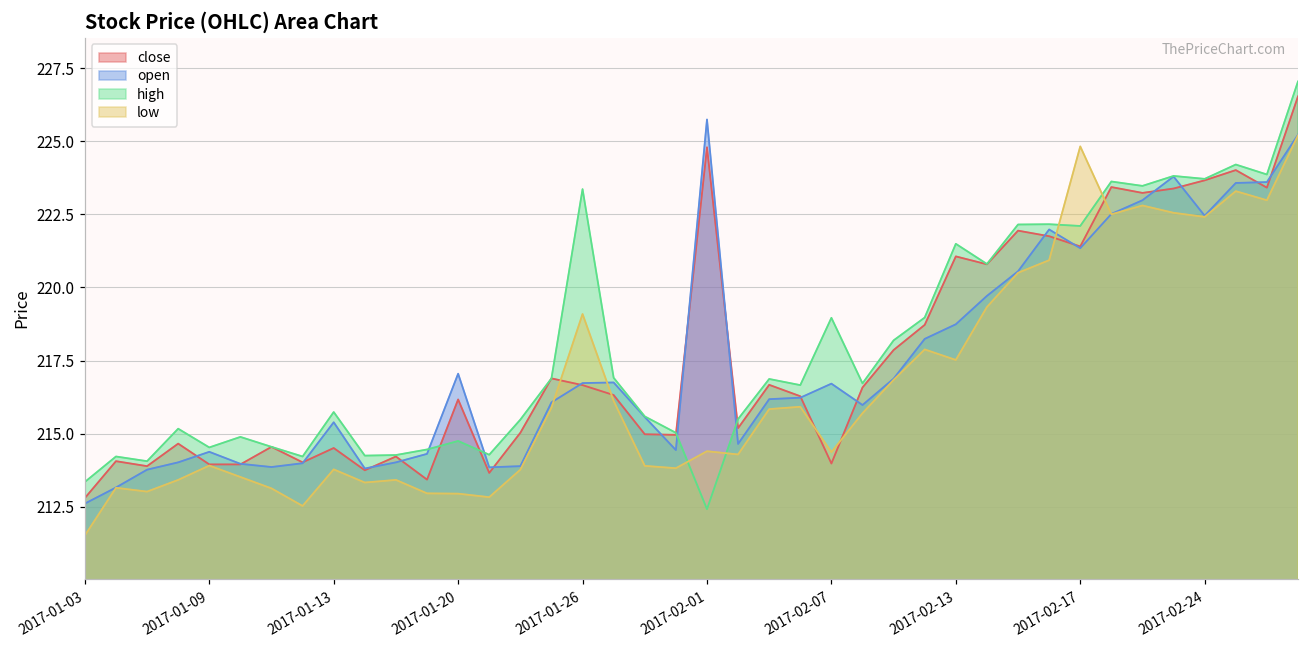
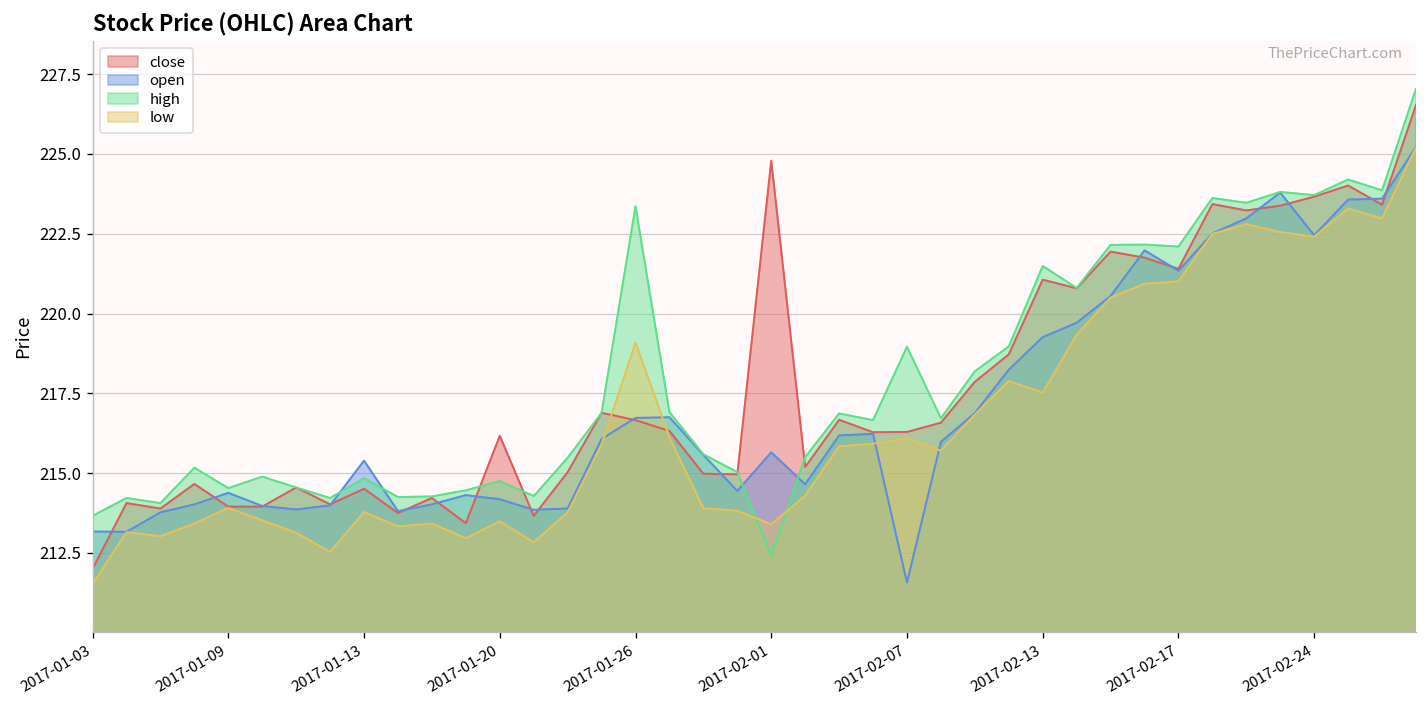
  {
    "close": {
-     "2017-01-03": 212.8,
+     "2017-01-03": 212.0,
      "2017-01-13": 214.5,
      "2017-01-20": 216.2,
      "2017-02-01": 224.8,
-     "2017-02-07": 214.0,
+     "2017-02-07": 216.3,
      "2017-02-13": 221.1
    },
    "open": {
-     "2017-01-03": 212.6,
+     "2017-01-03": 213.2,
      "2017-01-09": 214.4,
      "2017-01-13": 215.4,
-     "2017-01-20": 217.1,
-     "2017-02-01": 225.7,
-     "2017-02-07": 216.7,
-     "2017-02-13": 218.7
+     "2017-01-20": 214.2,
+     "2017-02-01": 215.7,
+     "2017-02-07": 211.6,
+     "2017-02-13": 219.3
    },
    "high": {
-     "2017-01-03": 213.4,
+     "2017-01-03": 213.7,
      "2017-01-09": 214.5,
-     "2017-01-13": 215.7,
+     "2017-01-13": 214.8,
      "2017-01-20": 214.8,
      "2017-01-26": 223.4,
      "2017-02-01": 212.4,
      "2017-02-07": 219.0,
      "2017-02-13": 221.5,
      "2017-02-17": 222.1
    },
    "low": {
      "2017-01-03": 211.5,
      "2017-01-13": 213.8,
-     "2017-01-20": 213.0,
+     "2017-01-20": 213.5,
      "2017-01-26": 219.1,
-     "2017-02-01": 214.4,
-     "2017-02-07": 214.4,
+     "2017-02-01": 213.4,
+     "2017-02-07": 216.1,
      "2017-02-13": 217.5,
-     "2017-02-17": 224.8
+     "2017-02-17": 221.0
    }
  }
